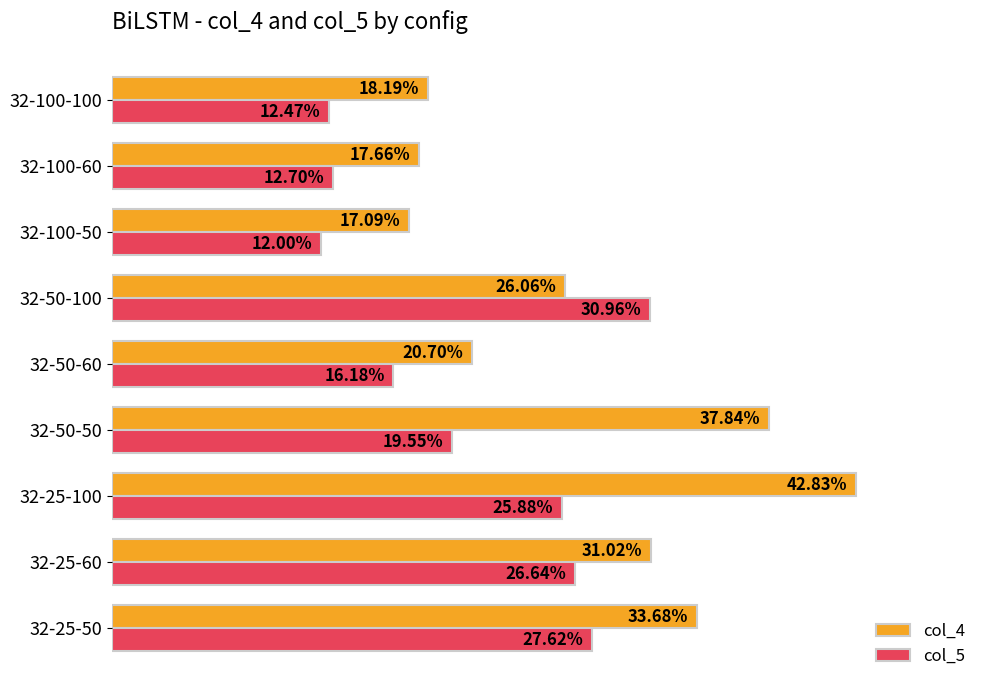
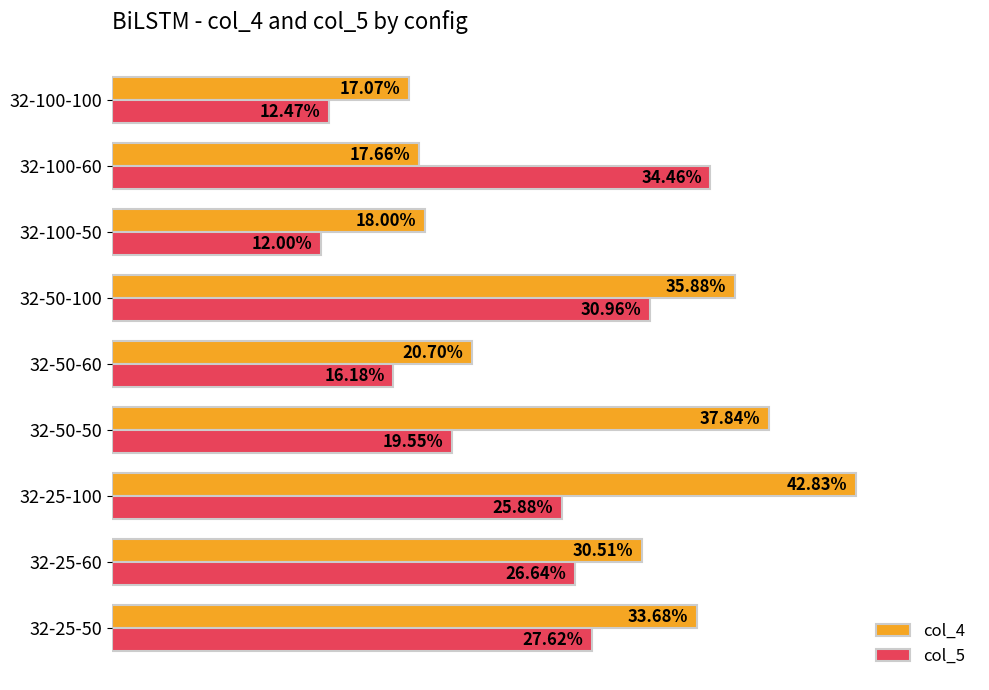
  {
    "col_4": {
-     "32-100-100": "18.19%",
+     "32-100-100": "17.07%",
      "32-100-60": "17.66%",
-     "32-100-50": "17.09%",
-     "32-50-100": "26.06%",
+     "32-100-50": "18.00%",
+     "32-50-100": "35.88%",
      "32-50-60": "20.70%",
      "32-50-50": "37.84%",
      "32-25-100": "42.83%",
-     "32-25-60": "31.02%",
+     "32-25-60": "30.51%",
      "32-25-50": "33.68%"
    },
    "col_5": {
      "32-100-100": "12.47%",
-     "32-100-60": "12.70%",
+     "32-100-60": "34.46%",
      "32-100-50": "12.00%",
      "32-50-100": "30.96%",
      "32-50-60": "16.18%",
      "32-50-50": "19.55%",
      "32-25-100": "25.88%",
      "32-25-60": "26.64%",
      "32-25-50": "27.62%"
    }
  }
